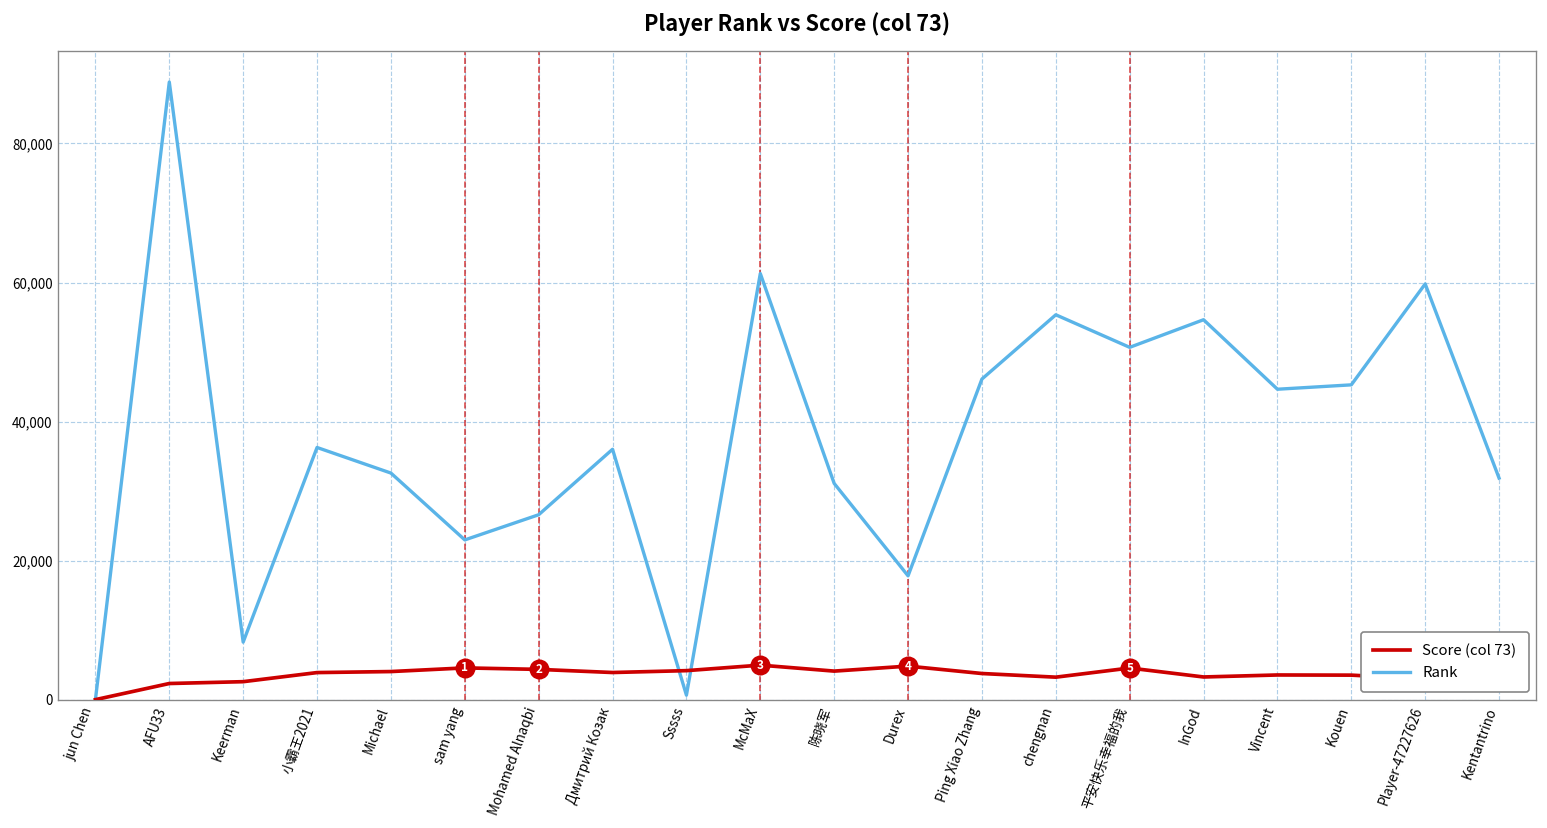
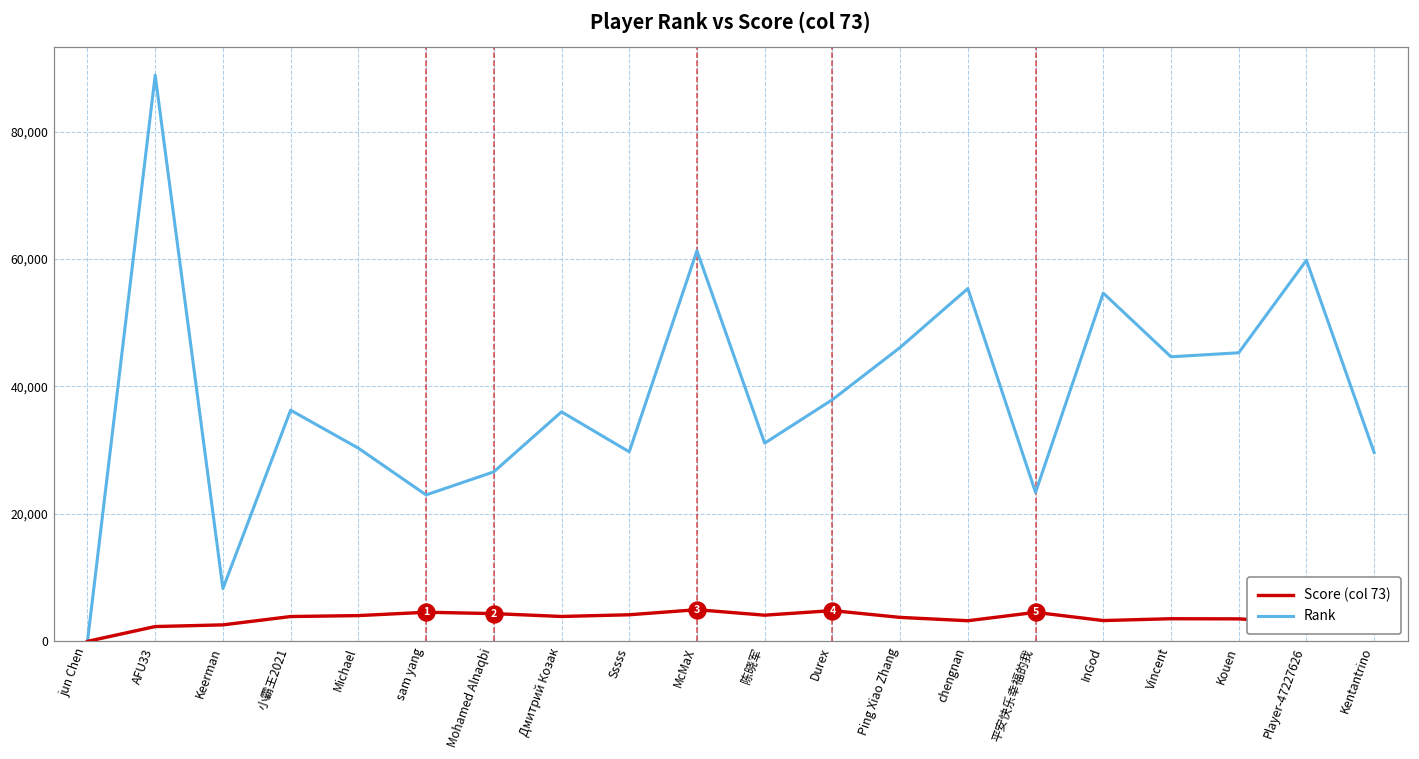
  {
    "Rank": {
      "AFU33": "89,000",
      "Keerman": "8,000",
      "小霸王2021": "36,000",
-     "Michael": "33,000",
+     "Michael": "30,000",
      "sam yang": "23,000",
      "Mohamed Alnaqbi": "27,000",
      "Дмитрий Козак": "36,000",
-     "Sssss": "1,000",
+     "Sssss": "30,000",
      "McMaX": "61,000",
      "陈晓军": "31,000",
-     "Durex": "18,000",
+     "Durex": "38,000",
      "Ping Xiao Zhang": "46,000",
      "chengnan": "55,000",
-     "平安快乐幸福的我": "51,000",
+     "平安快乐幸福的我": "23,000",
      "InGod": "55,000",
      "Vincent": "45,000",
      "Kouen": "45,000",
      "Player-47227626": "60,000",
-     "Kentantrino": "32,000"
+     "Kentantrino": "30,000"
    }
  }
